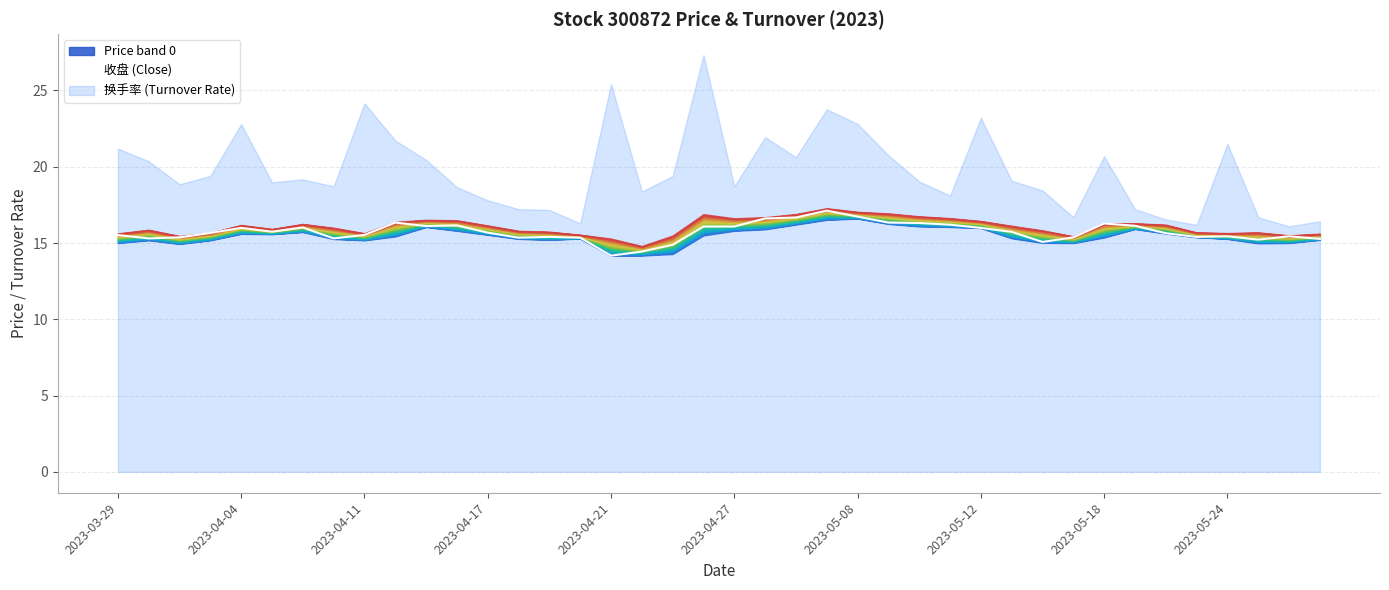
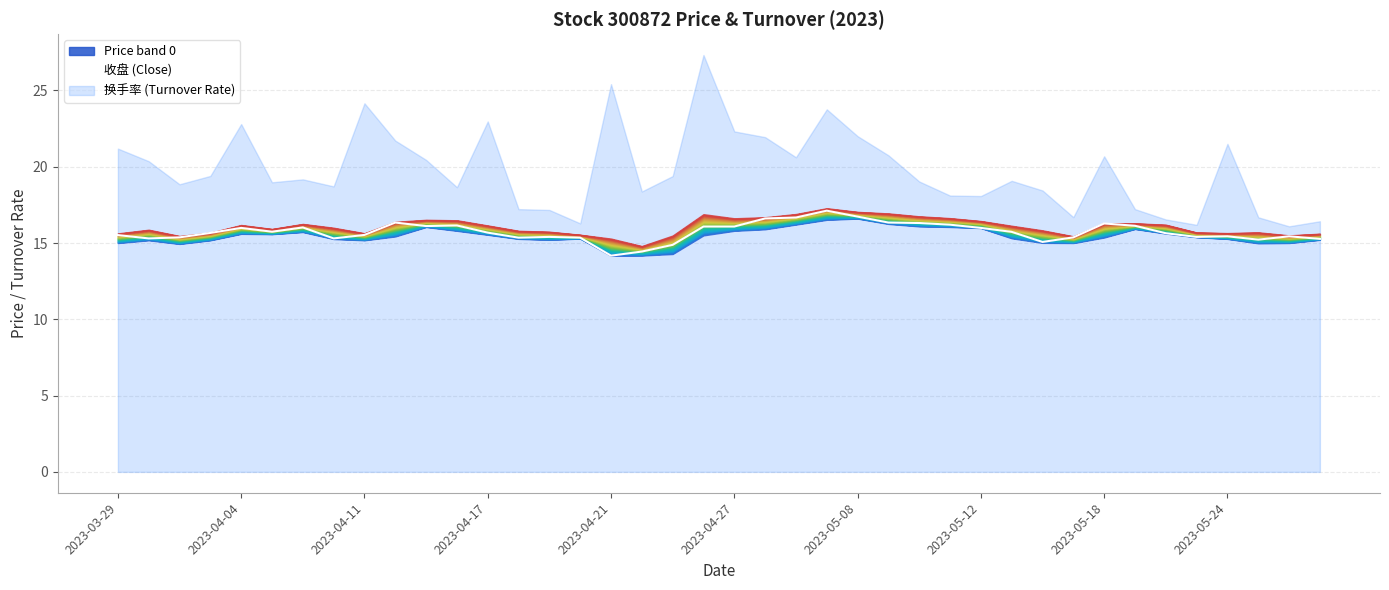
  {
    "换手率 (Turnover Rate)": {
      "2023-03-29": 21.2,
      "2023-04-04": 22.8,
      "2023-04-11": 24.2,
-     "2023-04-17": 17.8,
+     "2023-04-17": 23.0,
      "2023-04-21": 25.4,
-     "2023-04-27": 18.7,
-     "2023-05-08": 22.8,
-     "2023-05-12": 23.2,
+     "2023-04-27": 22.3,
+     "2023-05-08": 22.0,
+     "2023-05-12": 18.1,
      "2023-05-18": 20.7,
      "2023-05-24": 21.5
    }
  }
